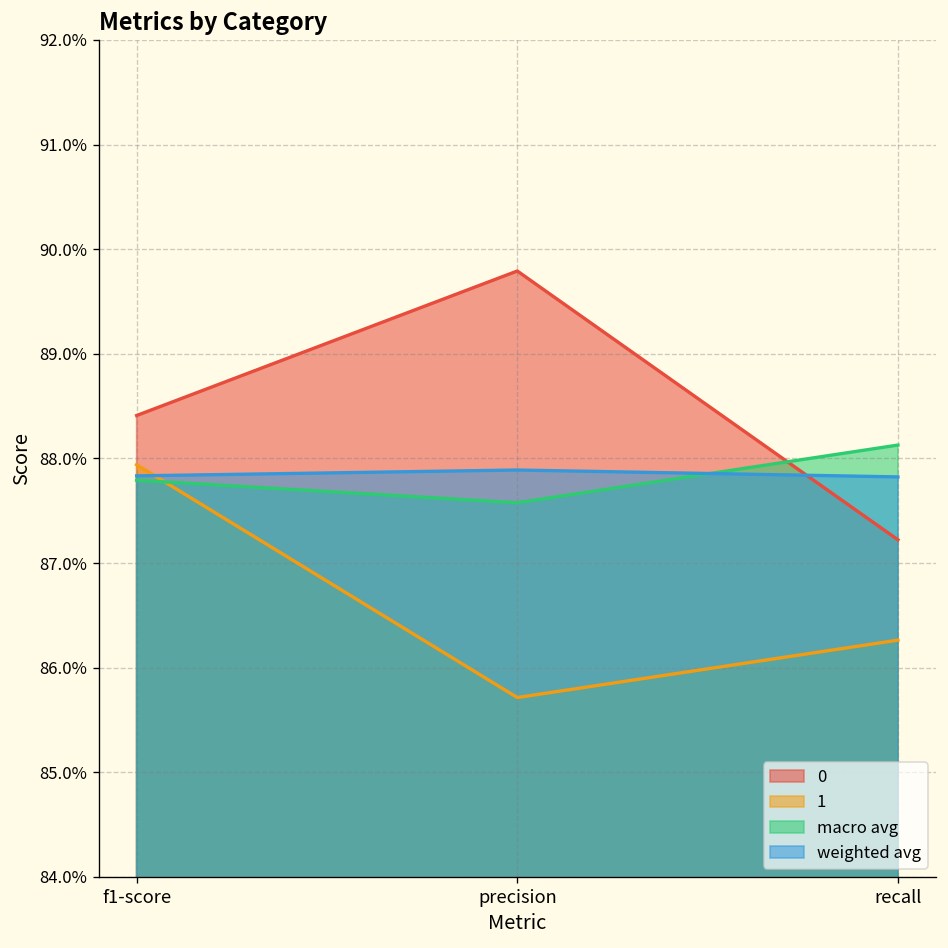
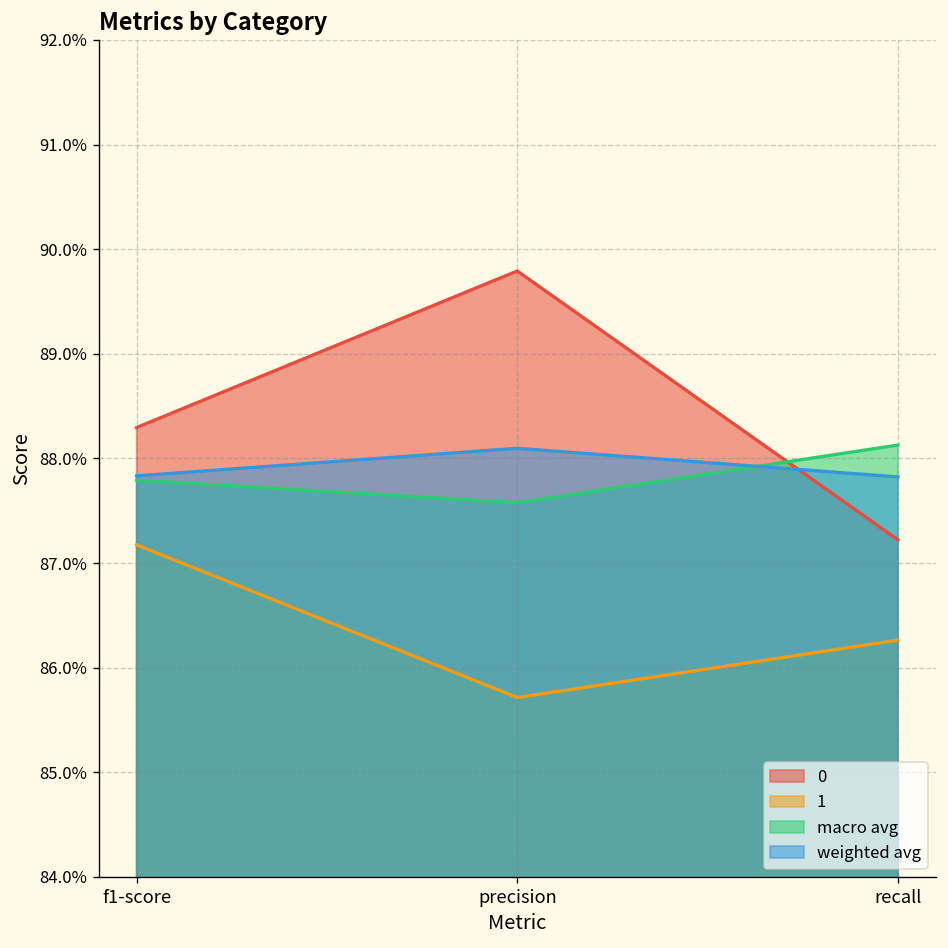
  {
    "0": {
-     "f1-score": "88.4%",
+     "f1-score": "88.3%",
      "precision": "89.8%",
      "recall": "87.2%"
    },
    "1": {
-     "f1-score": "87.9%",
+     "f1-score": "87.2%",
      "precision": "85.7%",
      "recall": "86.3%"
    },
    "macro avg": {
      "f1-score": "87.8%",
      "precision": "87.6%",
      "recall": "88.1%"
    },
    "weighted avg": {
      "f1-score": "87.8%",
-     "precision": "87.9%",
+     "precision": "88.1%",
      "recall": "87.8%"
    }
  }
